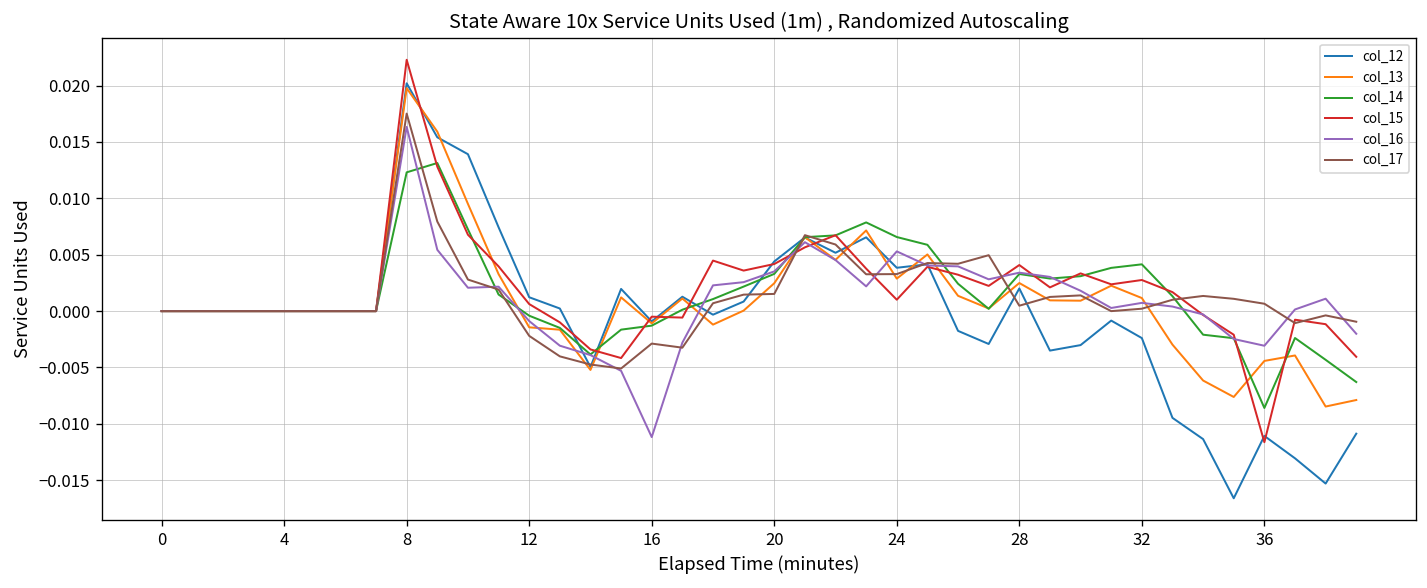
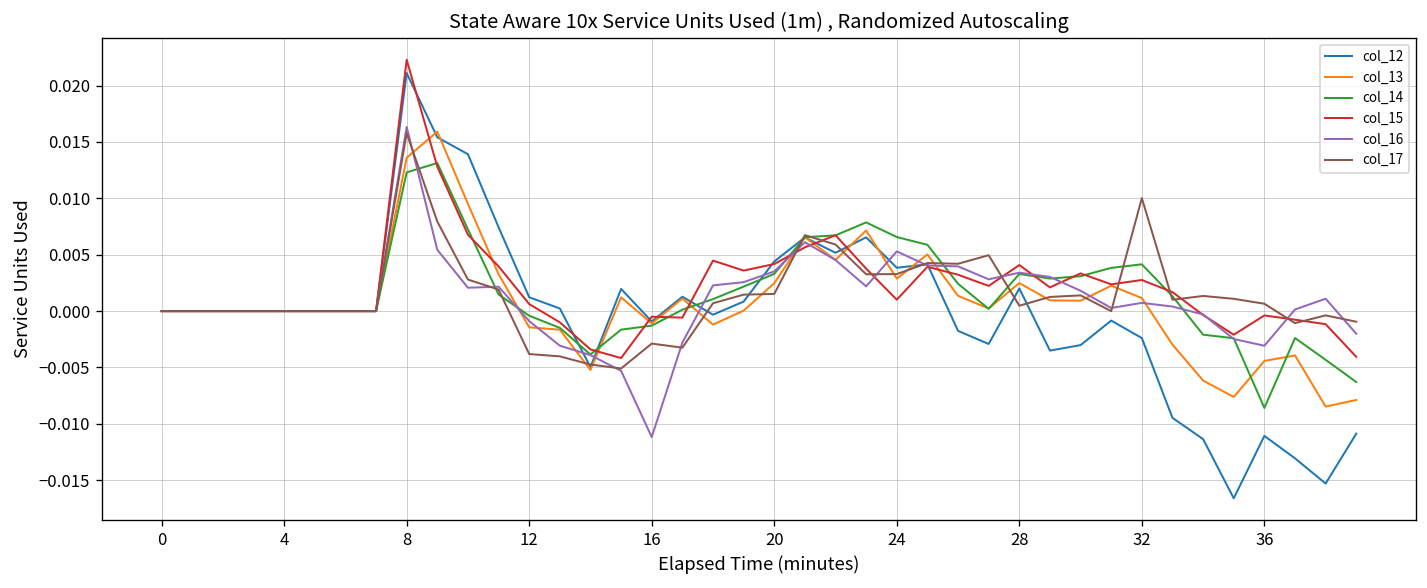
  {
    "col_12": {
-     "8": 0.020,
+     "8": 0.021,
      "12": 0.001,
      "24": 0.004,
      "28": 0.002,
      "32": -0.002,
      "36": -0.011
    },
    "col_13": {
-     "8": 0.020,
+     "8": 0.014,
      "12": -0.001,
      "20": 0.002,
      "24": 0.003,
      "28": 0.002,
      "32": 0.001,
      "36": -0.004
    },
    "col_14": {
      "8": 0.012,
      "12": 0.000,
      "24": 0.007,
      "32": 0.004,
      "36": -0.009
    },
    "col_15": {
      "8": 0.022,
      "12": 0.001,
      "16": 0.000,
      "24": 0.001,
      "28": 0.004,
      "32": 0.003,
-     "36": -0.012
+     "36": 0.000
    },
    "col_16": {
      "8": 0.016,
      "12": -0.001,
      "16": -0.011,
      "24": 0.005,
      "32": 0.001,
      "36": -0.003
    },
    "col_17": {
-     "8": 0.018,
-     "12": -0.002,
+     "8": 0.016,
+     "12": -0.004,
      "16": -0.003,
      "20": 0.002,
      "24": 0.003,
      "28": 0.000,
-     "32": 0.000,
+     "32": 0.010,
      "36": 0.001
    }
  }
